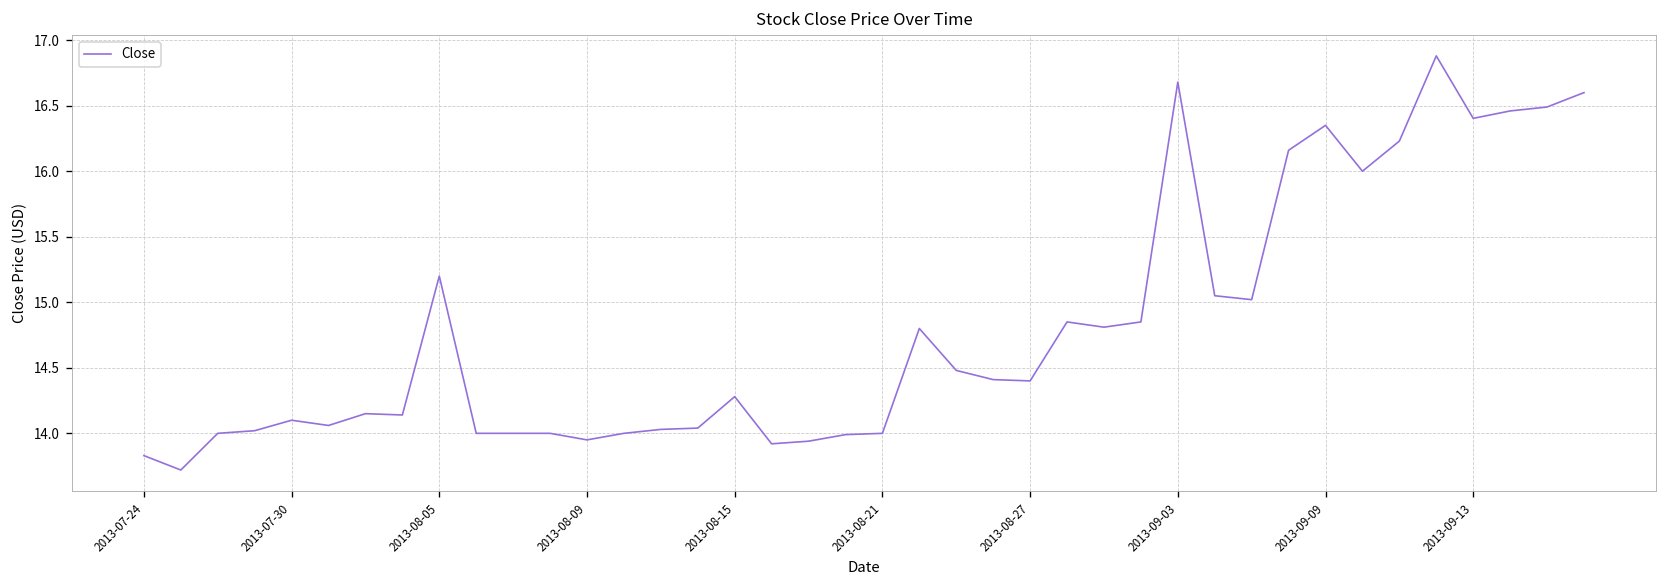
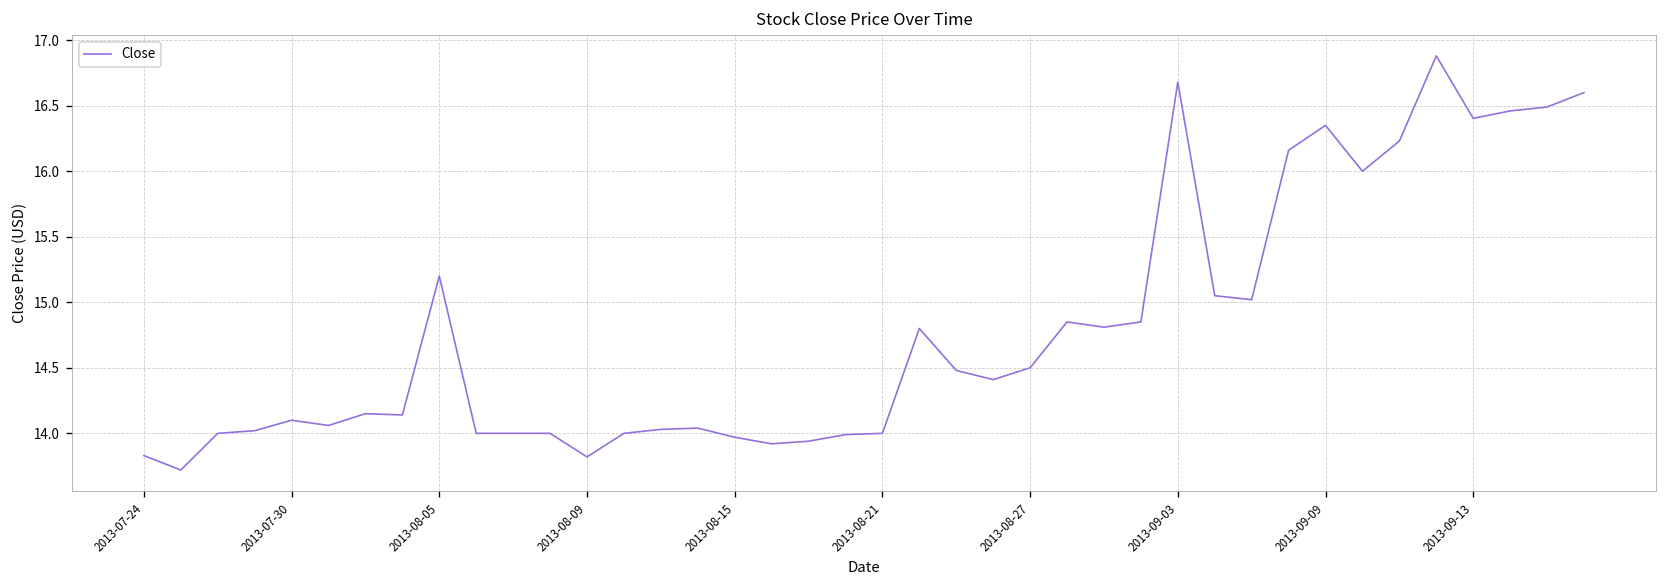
  {
    "2013-07-24": 13.83,
    "2013-07-30": 14.10,
    "2013-08-05": 15.20,
-   "2013-08-09": 13.95,
-   "2013-08-15": 14.28,
+   "2013-08-09": 13.82,
+   "2013-08-15": 13.97,
    "2013-08-21": 14.00,
-   "2013-08-27": 14.4,
+   "2013-08-27": 14.5,
    "2013-09-03": 16.68,
    "2013-09-09": 16.35,
    "2013-09-13": 16.40
  }
